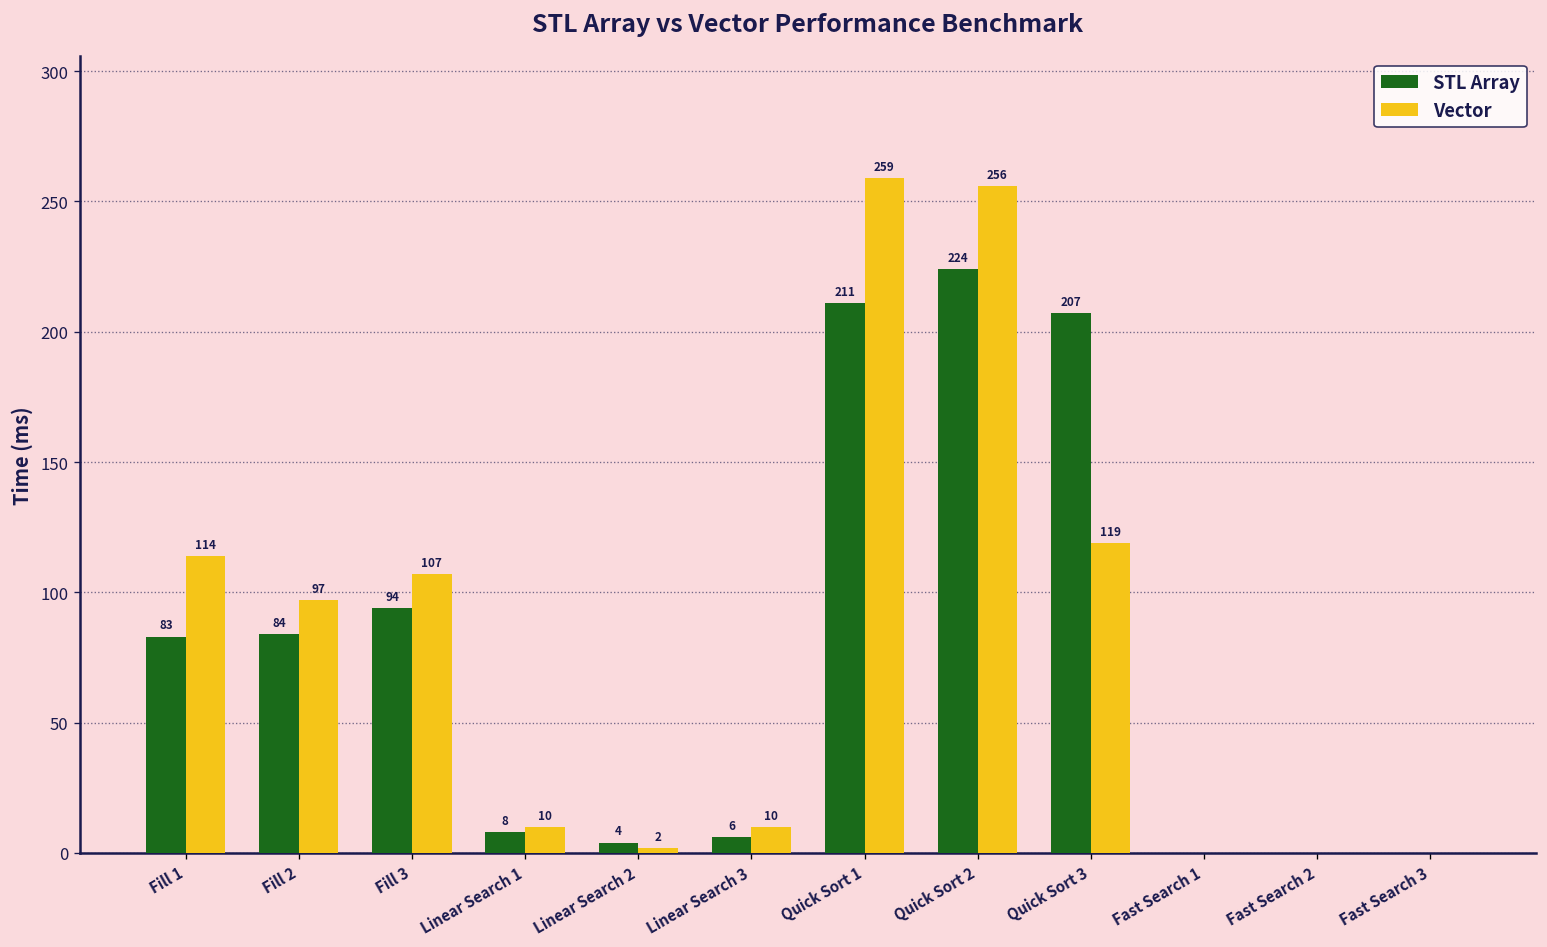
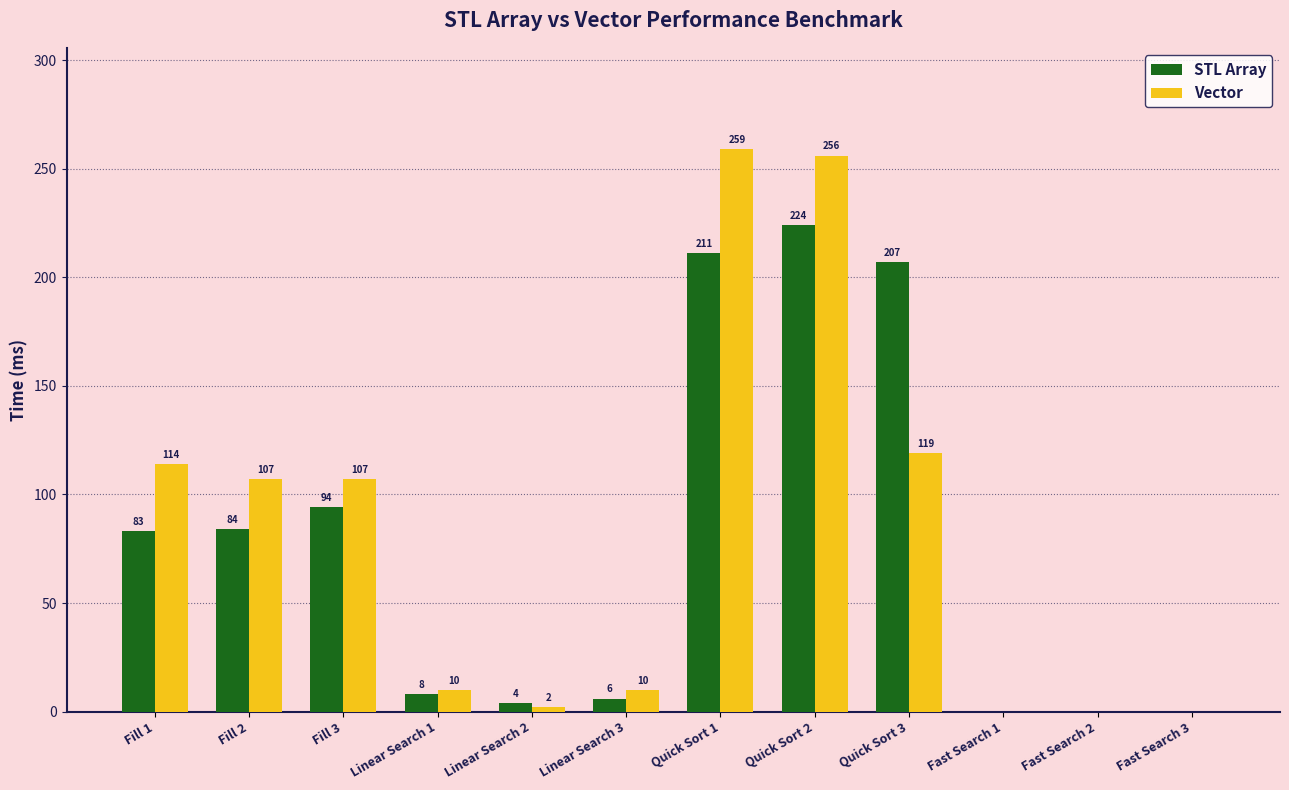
  {
    "STL Array": {
      "Fill 1": 83,
      "Fill 2": 84,
      "Fill 3": 94,
      "Linear Search 1": 8,
      "Linear Search 2": 4,
      "Linear Search 3": 6,
      "Quick Sort 1": 211,
      "Quick Sort 2": 224,
      "Quick Sort 3": 207
    },
    "Vector": {
      "Fill 1": 114,
-     "Fill 2": 97,
+     "Fill 2": 107,
      "Fill 3": 107,
      "Linear Search 1": 10,
      "Linear Search 2": 2,
      "Linear Search 3": 10,
      "Quick Sort 1": 259,
      "Quick Sort 2": 256,
      "Quick Sort 3": 119
    }
  }
